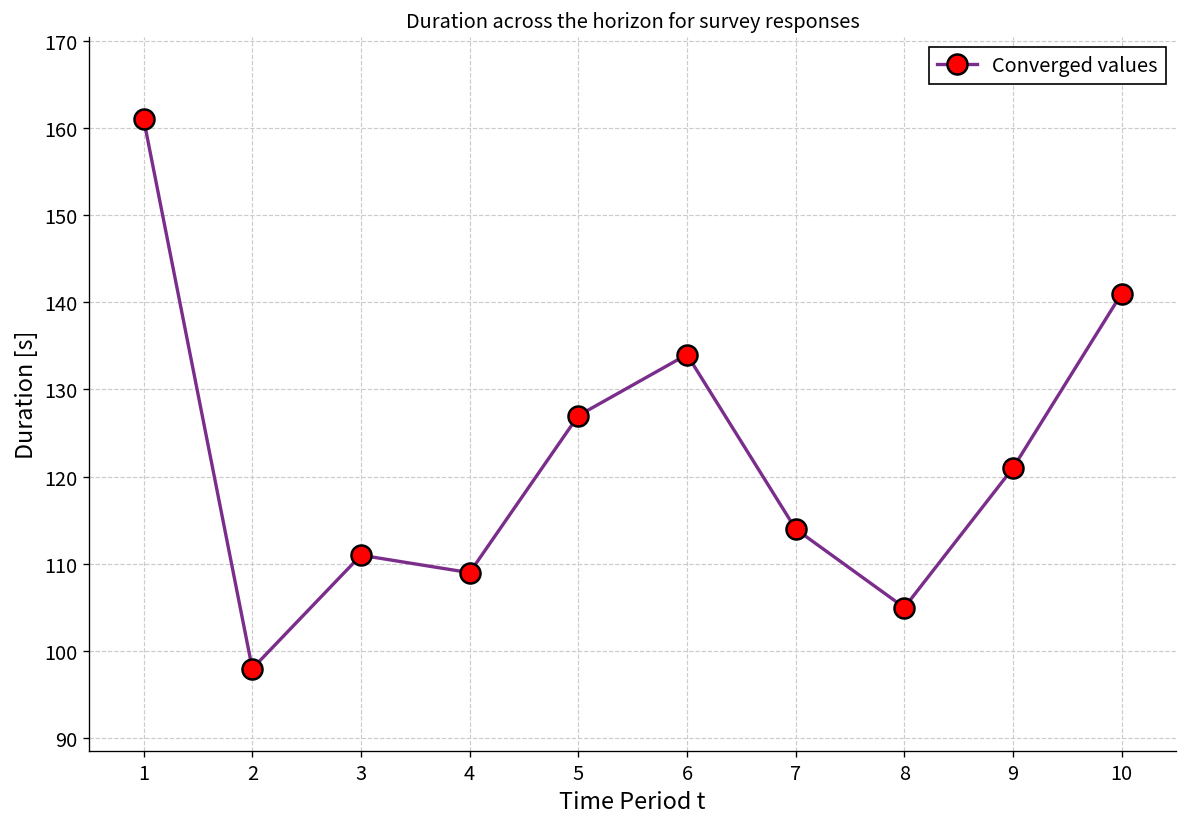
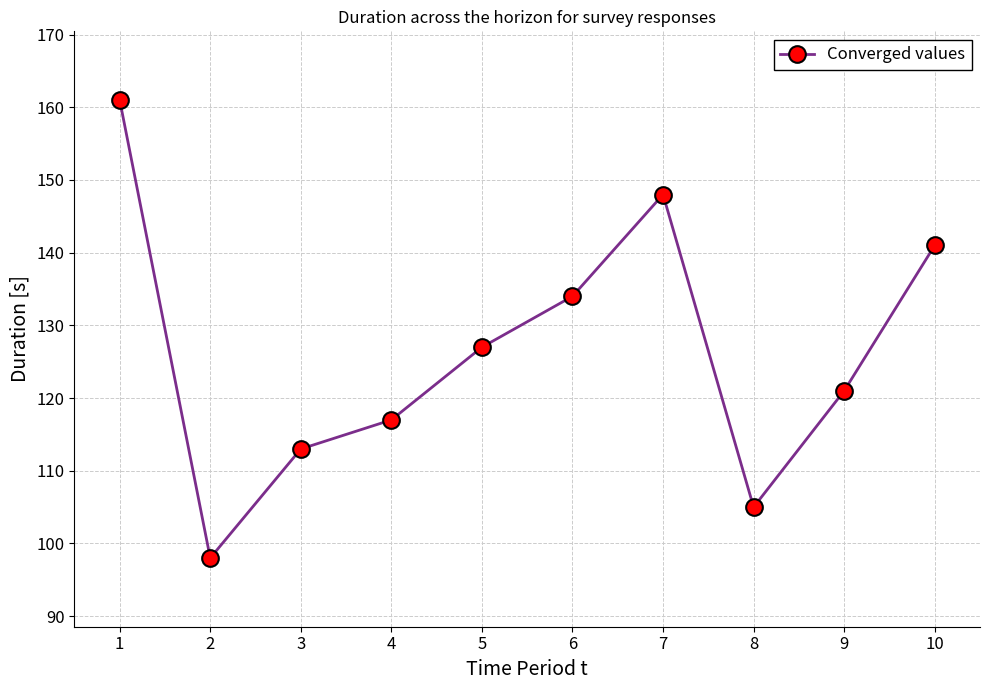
  {
    "1": 161,
    "2": 98,
-   "3": 111,
-   "4": 109,
+   "3": 113,
+   "4": 117,
    "5": 127,
    "6": 134,
-   "7": 114,
+   "7": 148,
    "8": 105,
    "9": 121,
    "10": 141
  }
